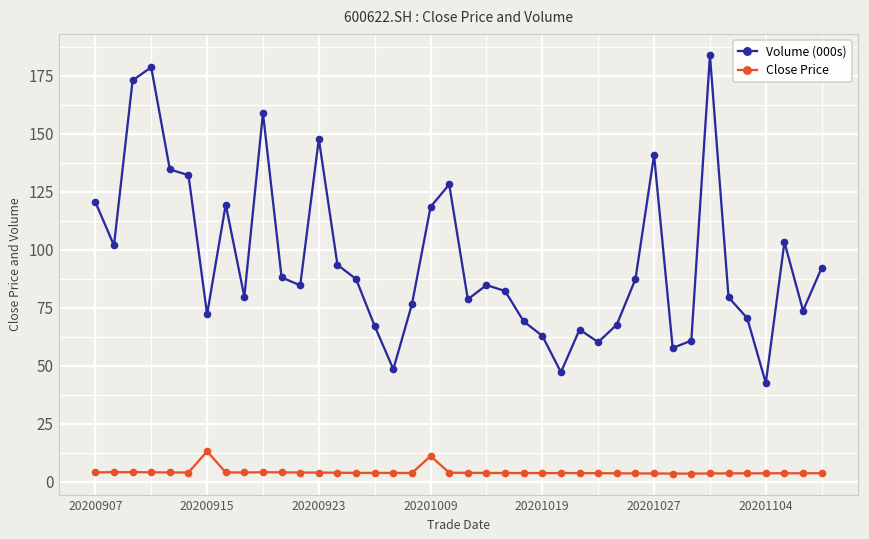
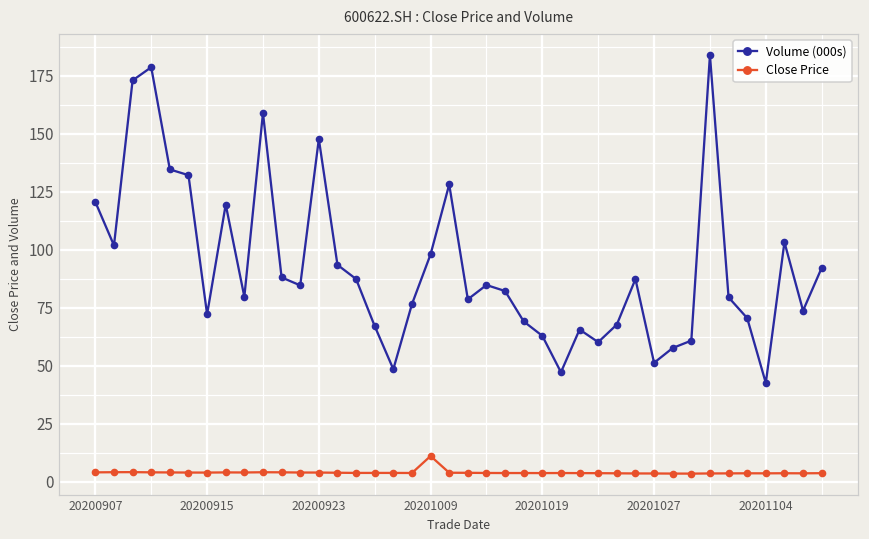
  {
    "Volume (000s)": {
      "20200907": 121,
      "20200915": 72,
      "20200923": 148,
-     "20201009": 118,
+     "20201009": 98,
      "20201019": 63,
-     "20201027": 141,
+     "20201027": 51,
      "20201104": 43
    },
    "Close Price": {
      "20200907": 4,
-     "20200915": 13,
+     "20200915": 4,
      "20200923": 4,
      "20201009": 11,
      "20201019": 4,
      "20201027": 4,
      "20201104": 4
    }
  }
